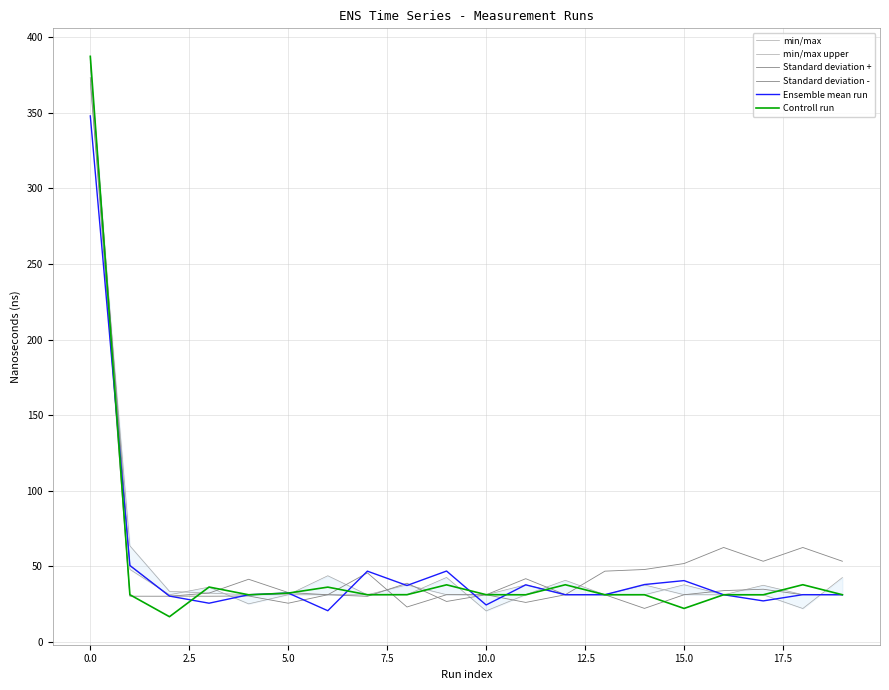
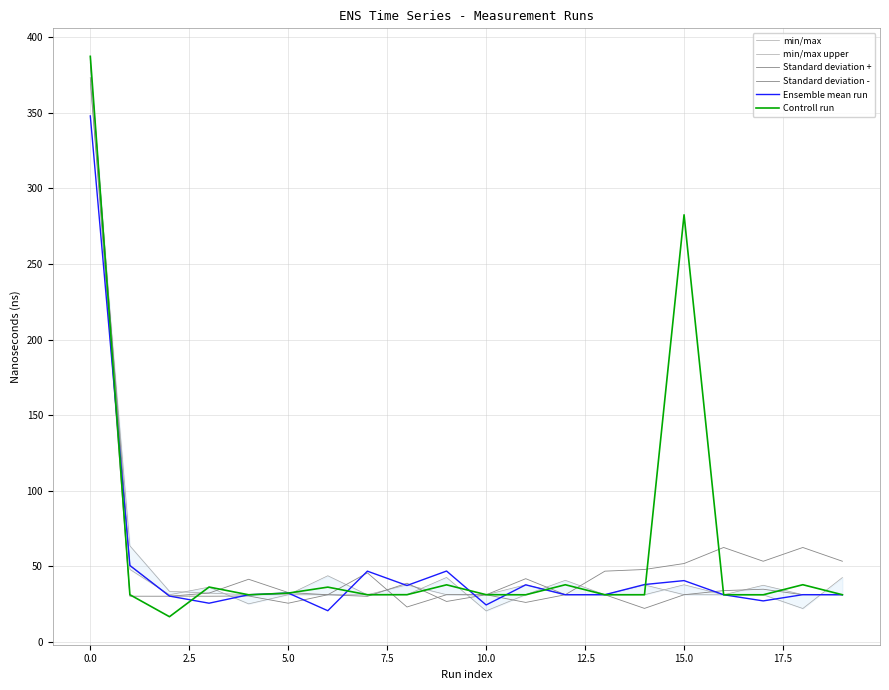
  {
    "Ensemble mean run": {
      "0.0": 348,
      "10.0": 24,
      "15.0": 41
    },
    "Controll run": {
      "0.0": 387,
-     "15.0": 22
+     "15.0": 282
    }
  }
